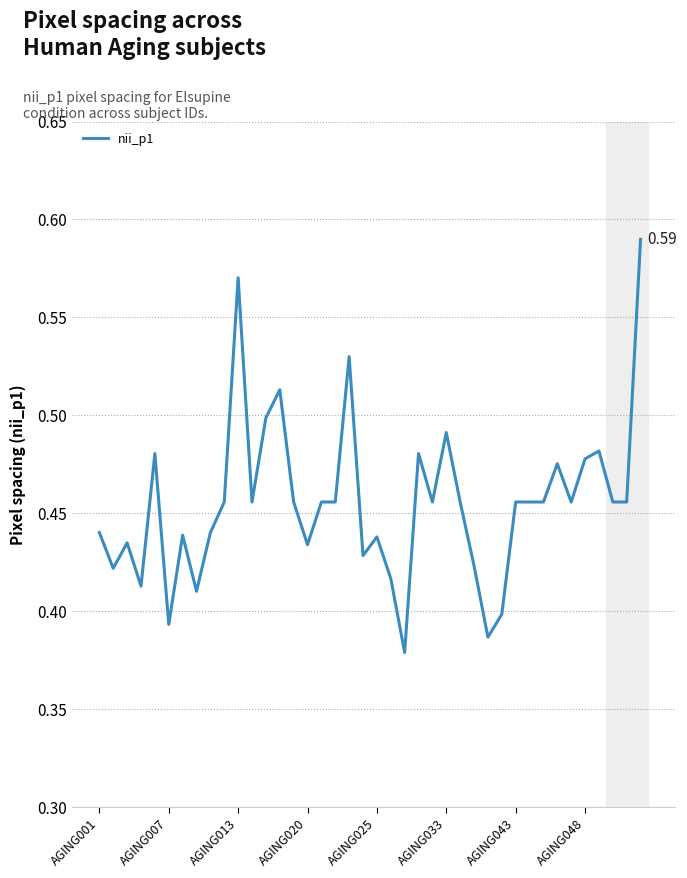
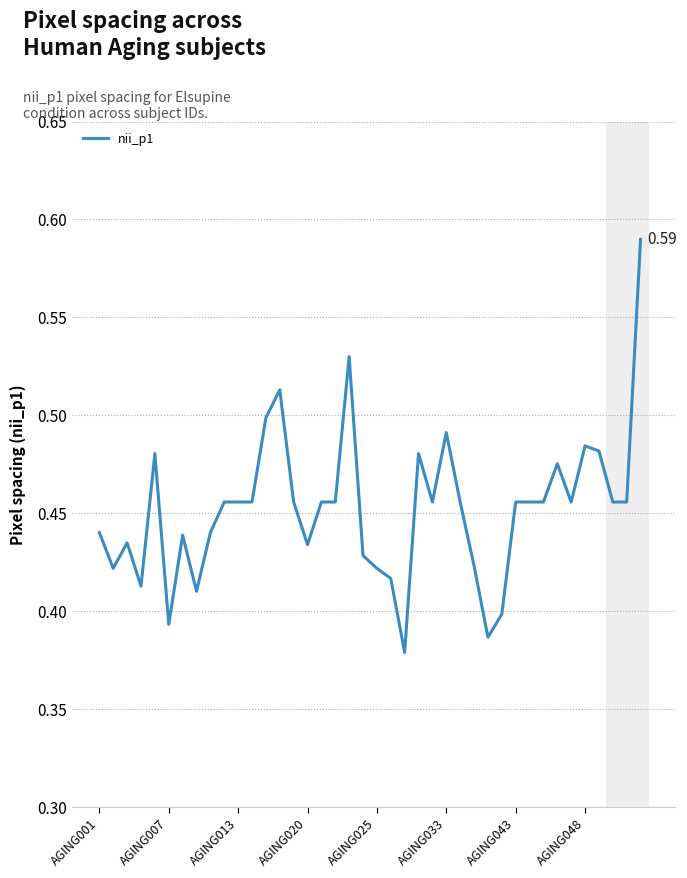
  {
    "AGING001": 0.440,
    "AGING007": 0.393,
-   "AGING013": 0.570,
+   "AGING013": 0.456,
    "AGING020": 0.434,
-   "AGING025": 0.438,
+   "AGING025": 0.422,
    "AGING033": 0.491,
    "AGING043": 0.456,
-   "AGING048": 0.478
+   "AGING048": 0.484
  }
